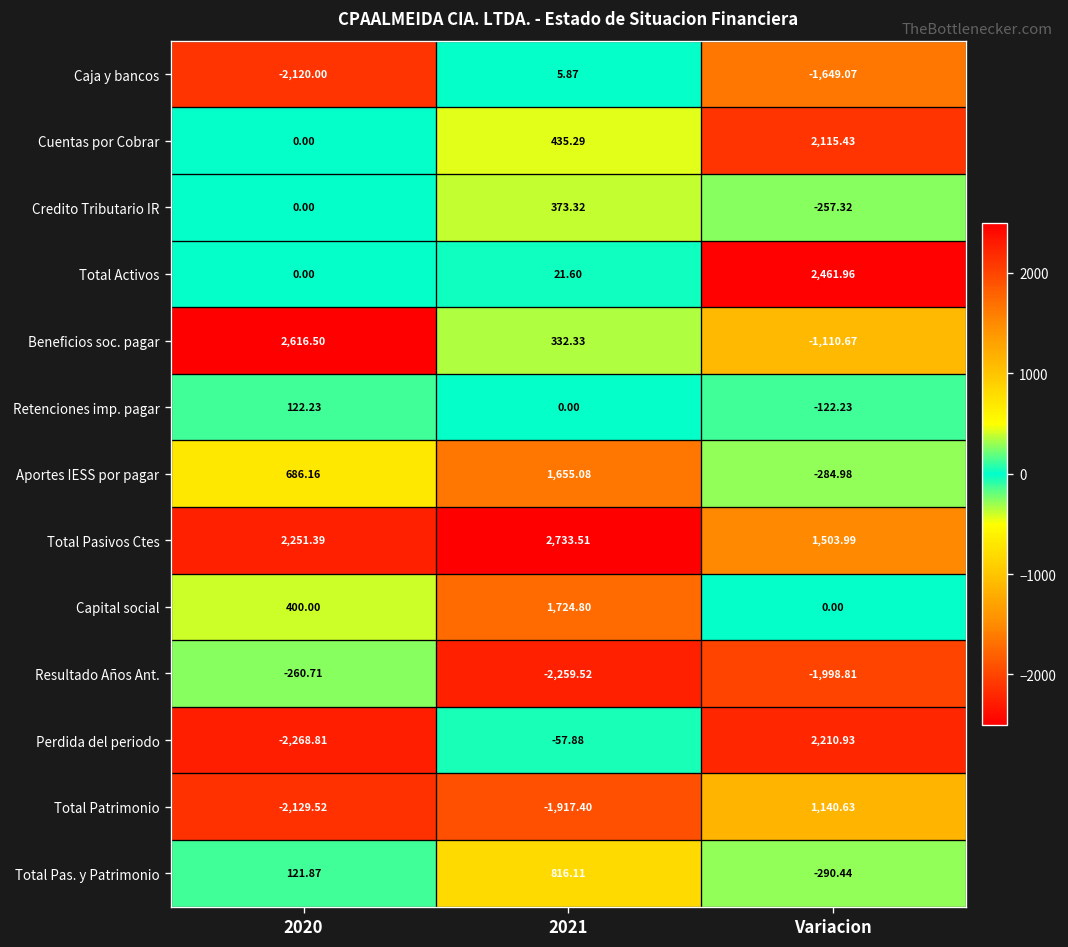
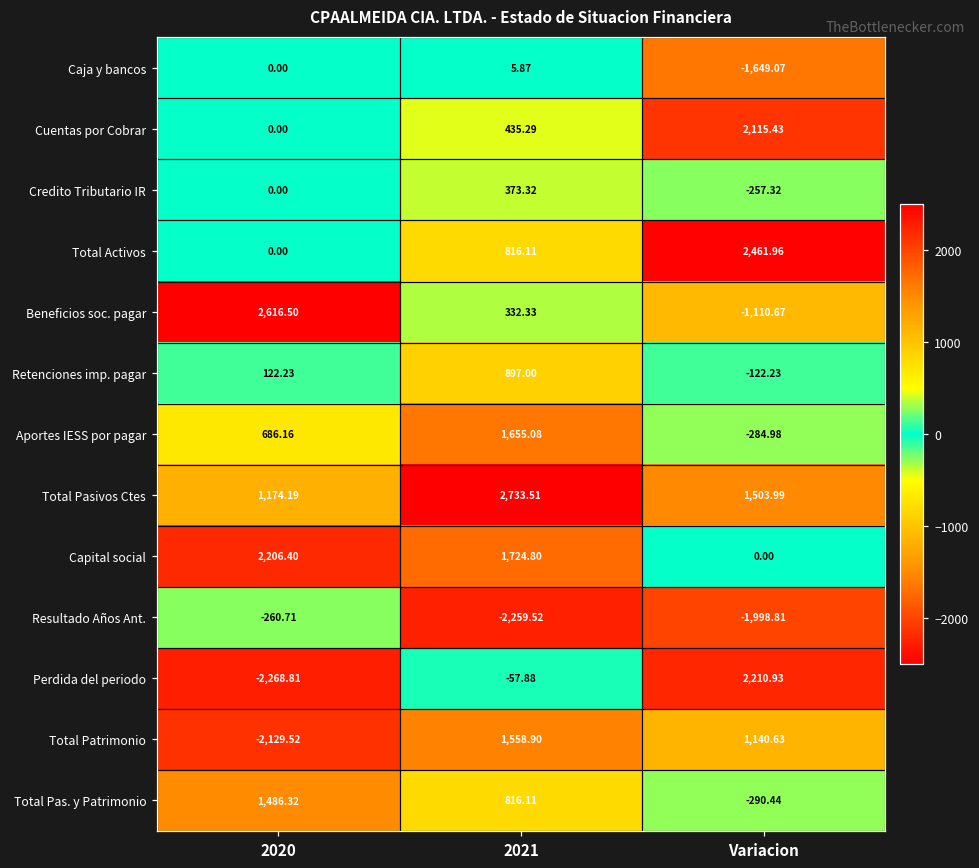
  {
    "Caja y bancos": {
-     "2020": "-2,120.00",
+     "2020": "0.00",
      "2021": "5.87",
      "Variacion": "-1,649.07"
    },
    "Cuentas por Cobrar": {
      "2020": "0.00",
      "2021": "435.29",
      "Variacion": "2,115.43"
    },
    "Credito Tributario IR": {
      "2020": "0.00",
      "2021": "373.32",
      "Variacion": "-257.32"
    },
    "Total Activos": {
      "2020": "0.00",
-     "2021": "21.60",
+     "2021": "816.11",
      "Variacion": "2,461.96"
    },
    "Beneficios soc. pagar": {
      "2020": "2,616.50",
      "2021": "332.33",
      "Variacion": "-1,110.67"
    },
    "Retenciones imp. pagar": {
      "2020": "122.23",
-     "2021": "0.00",
+     "2021": "897.00",
      "Variacion": "-122.23"
    },
    "Aportes IESS por pagar": {
      "2020": "686.16",
      "2021": "1,655.08",
      "Variacion": "-284.98"
    },
    "Total Pasivos Ctes": {
-     "2020": "2,251.39",
+     "2020": "1,174.19",
      "2021": "2,733.51",
      "Variacion": "1,503.99"
    },
    "Capital social": {
-     "2020": "400.00",
+     "2020": "2,206.40",
      "2021": "1,724.80",
      "Variacion": "0.00"
    },
    "Resultado Años Ant.": {
      "2020": "-260.71",
      "2021": "-2,259.52",
      "Variacion": "-1,998.81"
    },
    "Perdida del periodo": {
      "2020": "-2,268.81",
      "2021": "-57.88",
      "Variacion": "2,210.93"
    },
    "Total Patrimonio": {
      "2020": "-2,129.52",
-     "2021": "-1,917.40",
+     "2021": "1,558.90",
      "Variacion": "1,140.63"
    },
    "Total Pas. y Patrimonio": {
-     "2020": "121.87",
+     "2020": "1,486.32",
      "2021": "816.11",
      "Variacion": "-290.44"
    }
  }
